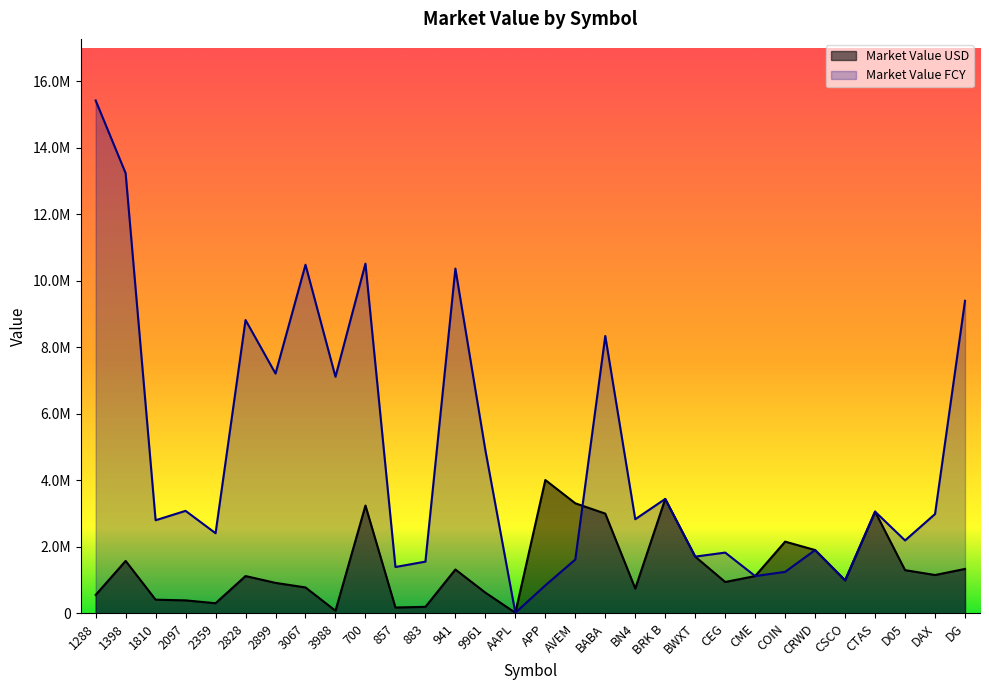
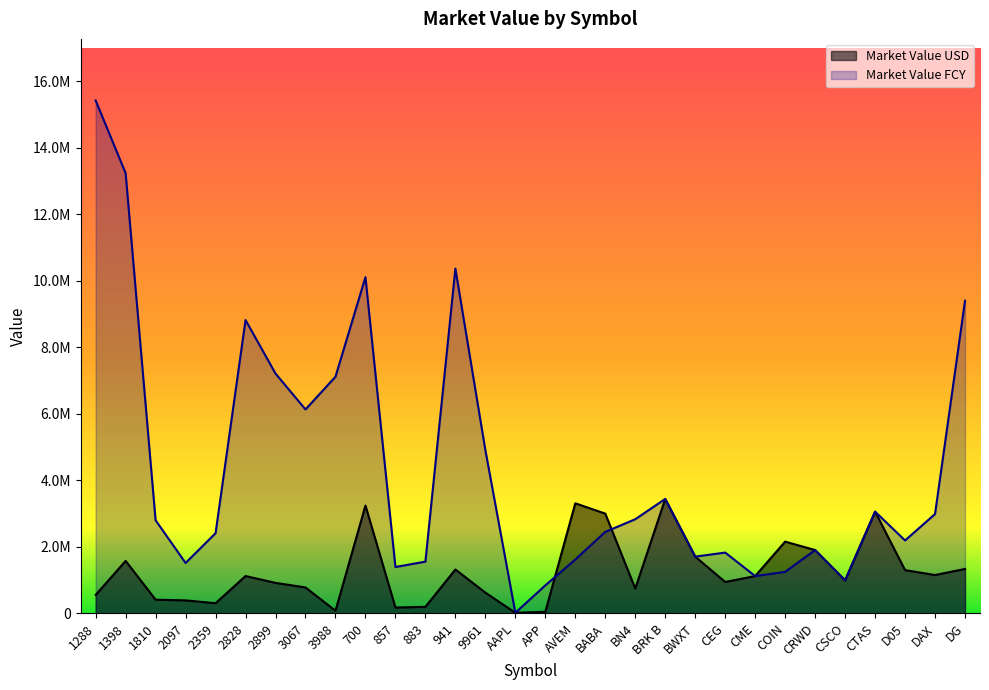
  {
    "Market Value USD": {
      "1288": 600000,
      "1398": 1600000,
      "1810": 400000,
      "2097": 400000,
      "2359": 300000,
      "2828": 1100000,
      "2899": 900000,
      "3067": 800000,
      "3988": 100000,
      "700": 3200000,
      "857": 200000,
      "883": 200000,
      "941": 1300000,
      "9961": 600000,
-     "APP": 4000000,
+     "APP": 0,
      "AVEM": 3300000,
      "BABA": 3000000,
      "BN4": 700000,
      "CEG": 900000,
      "COIN": 2200000,
      "D05": 1300000,
      "DAX": 1200000,
      "DG": 1300000
    },
    "Market Value FCY": {
      "1288": 15400000,
      "1398": 13200000,
      "1810": 2800000,
-     "2097": 3100000,
+     "2097": 1500000,
      "2359": 2400000,
      "2828": 8800000,
      "2899": 7200000,
-     "3067": 10500000,
+     "3067": 6100000,
      "3988": 7100000,
-     "700": 10500000,
+     "700": 10100000,
      "857": 1400000,
      "883": 1600000,
      "941": 10400000,
      "9961": 4900000,
      "APP": 800000,
      "AVEM": 1600000,
-     "BABA": 8300000,
+     "BABA": 2500000,
      "BN4": 2800000,
      "CEG": 1800000,
      "COIN": 1200000,
      "D05": 2200000,
      "DAX": 3000000,
      "DG": 9400000
    }
  }
